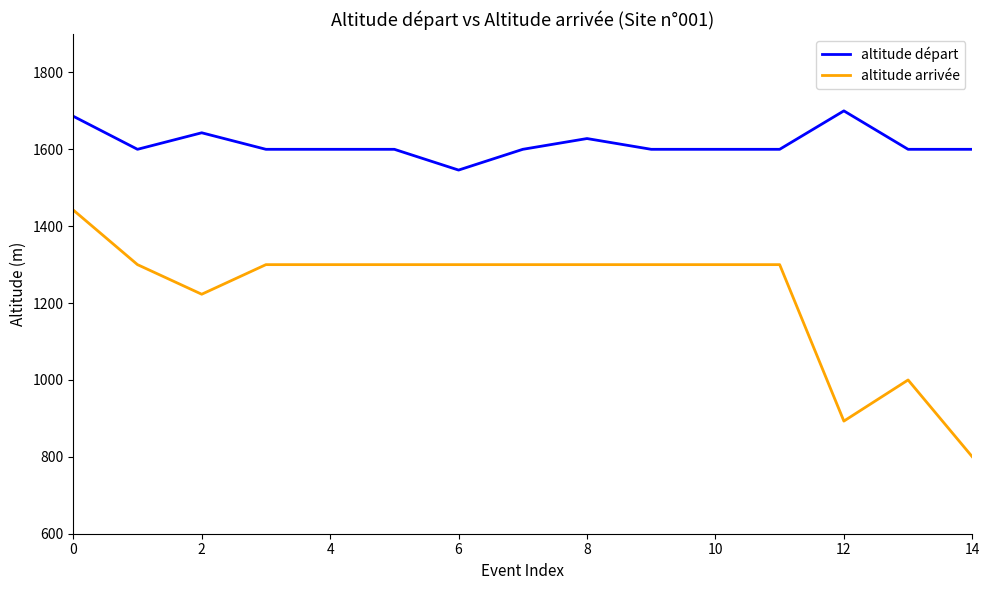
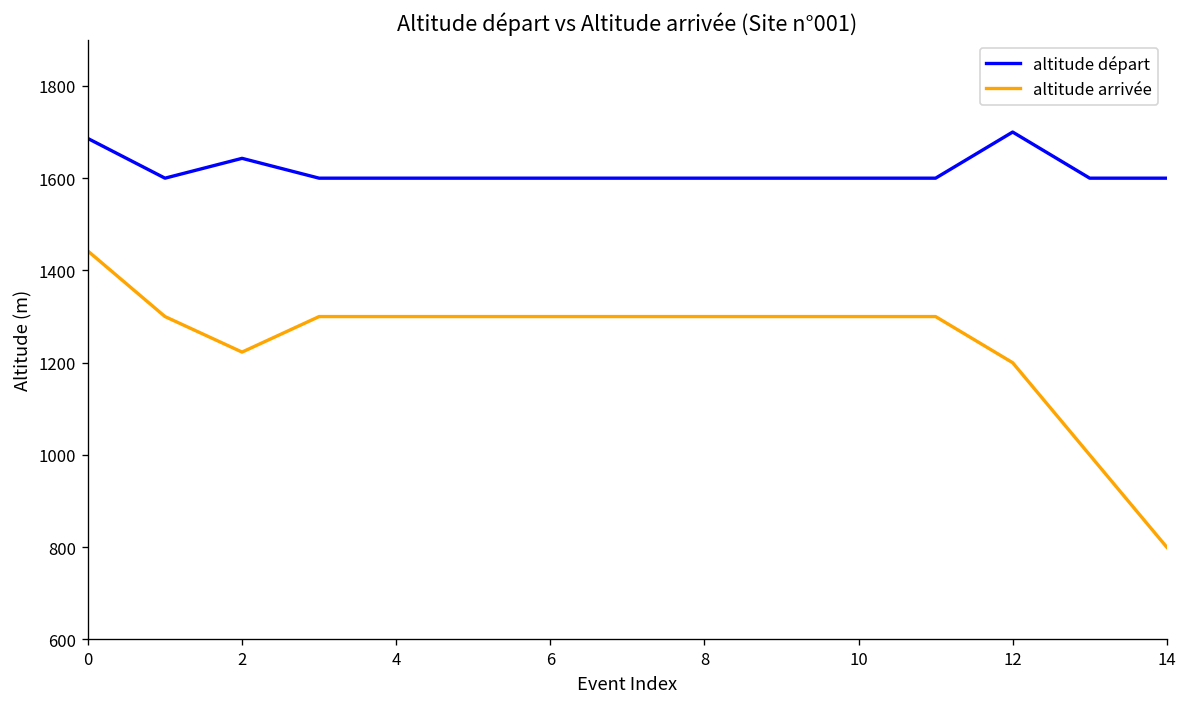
  {
    "altitude départ": {
      "0": 1690,
      "2": 1640,
      "4": 1600,
-     "6": 1550,
-     "8": 1630,
+     "6": 1600,
+     "8": 1600,
      "10": 1600,
      "12": 1700,
      "14": 1600
    },
    "altitude arrivée": {
      "0": 1440,
      "2": 1220,
      "4": 1300,
      "6": 1300,
      "8": 1300,
      "10": 1300,
-     "12": 890,
+     "12": 1200,
      "14": 800
    }
  }
